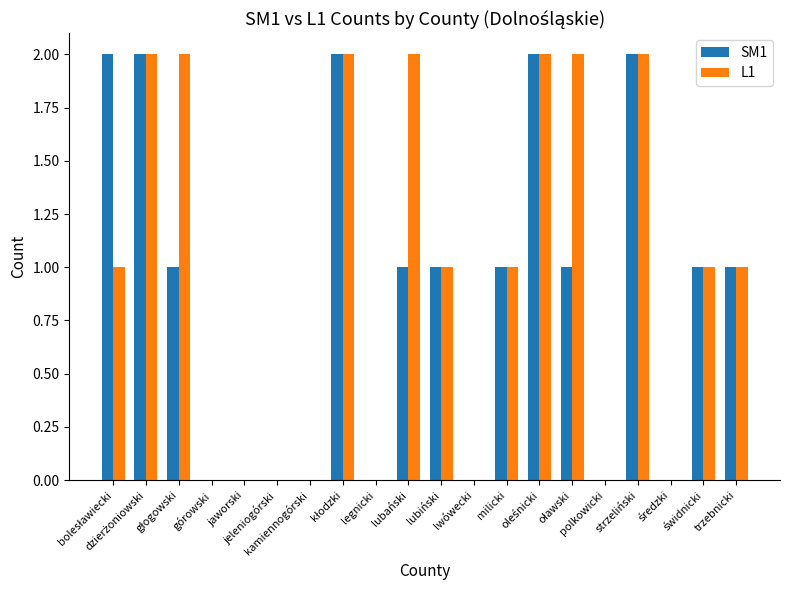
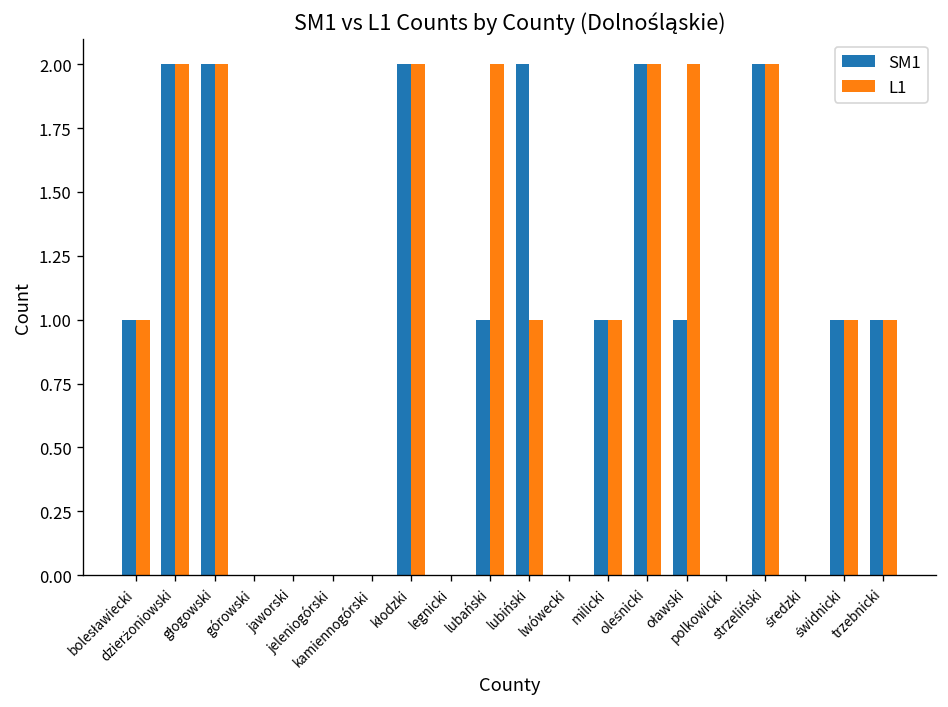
  {
    "SM1": {
-     "bolesławiecki": 2,
+     "bolesławiecki": 1,
      "dzierżoniowski": 2,
-     "głogowski": 1,
+     "głogowski": 2,
      "górowski": 0,
      "jaworski": 0,
      "jeleniogórski": 0,
      "kamiennogórski": 0,
      "kłodzki": 2,
      "legnicki": 0,
      "lubański": 1,
-     "lubiński": 1,
+     "lubiński": 2,
      "lwówecki": 0,
      "milicki": 1,
      "oleśnicki": 2,
      "oławski": 1,
      "polkowicki": 0,
      "strzeliński": 2,
      "średzki": 0,
      "świdnicki": 1,
      "trzebnicki": 1
    },
    "L1": {
      "bolesławiecki": 1,
      "dzierżoniowski": 2,
      "głogowski": 2,
      "górowski": 0,
      "jaworski": 0,
      "jeleniogórski": 0,
      "kamiennogórski": 0,
      "kłodzki": 2,
      "legnicki": 0,
      "lubański": 2,
      "lubiński": 1,
      "lwówecki": 0,
      "milicki": 1,
      "oleśnicki": 2,
      "oławski": 2,
      "polkowicki": 0,
      "strzeliński": 2,
      "średzki": 0,
      "świdnicki": 1,
      "trzebnicki": 1
    }
  }
